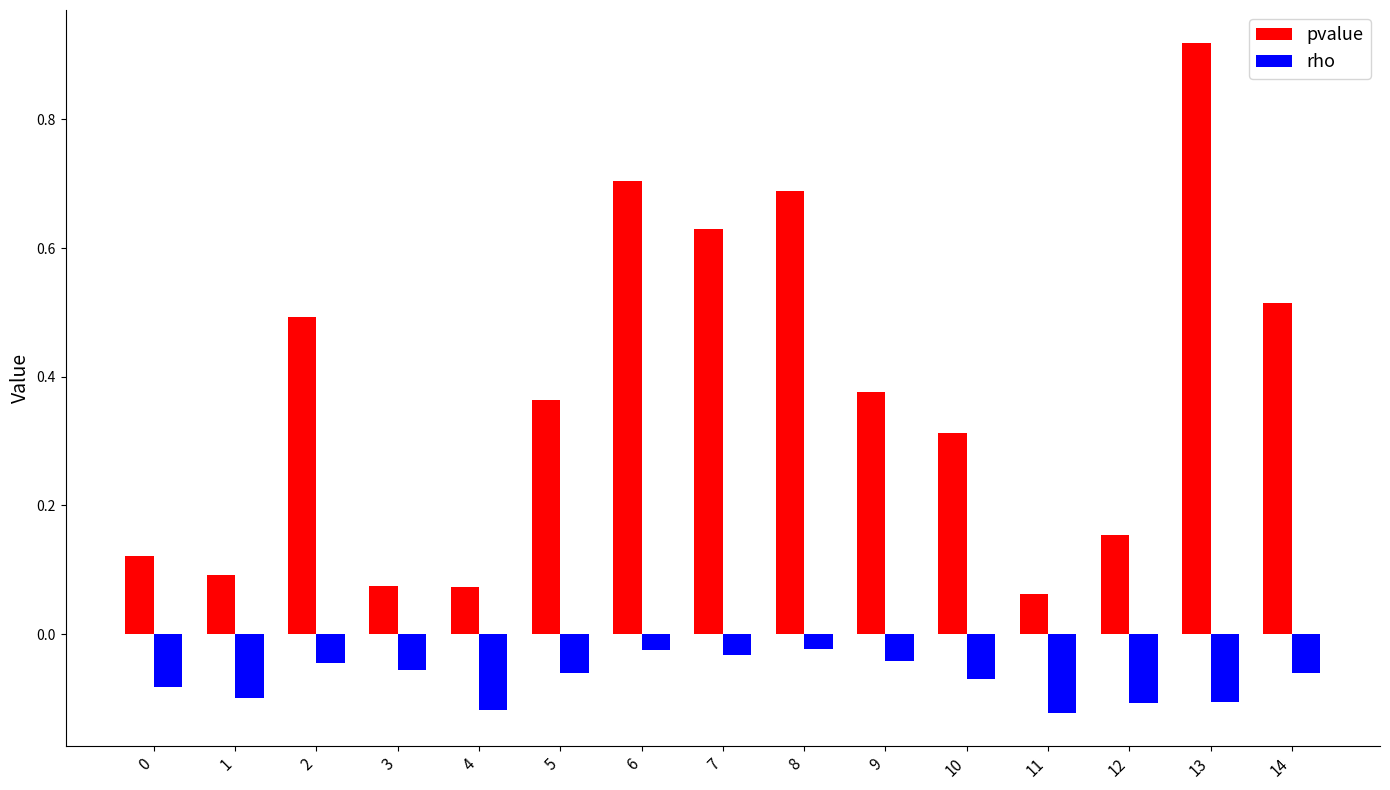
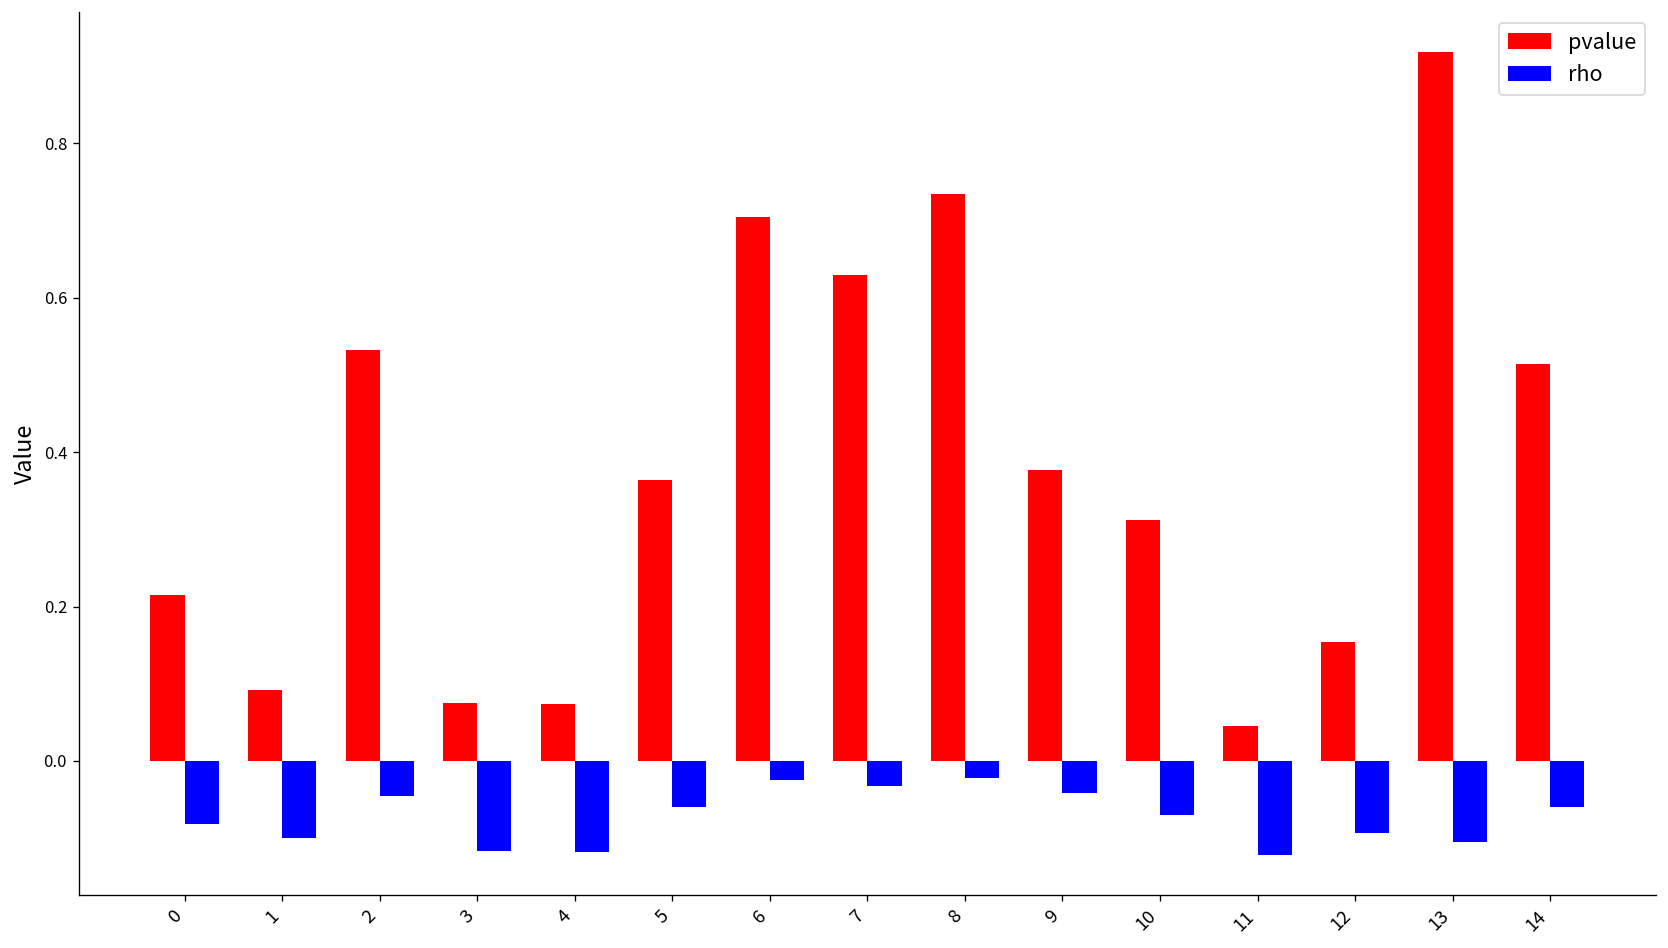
  {
    "pvalue": {
-     "0": 0.12,
+     "0": 0.21,
      "1": 0.09,
-     "2": 0.49,
+     "2": 0.53,
      "3": 0.08,
      "4": 0.07,
      "5": 0.36,
      "6": 0.71,
      "7": 0.63,
-     "8": 0.69,
+     "8": 0.73,
      "9": 0.38,
      "10": 0.31,
-     "11": 0.06,
+     "11": 0.05,
      "12": 0.15,
      "13": 0.92,
      "14": 0.51
    },
    "rho": {
      "0": -0.08,
      "1": -0.10,
      "2": -0.05,
-     "3": -0.06,
+     "3": -0.12,
      "4": -0.12,
      "5": -0.06,
      "6": -0.02,
      "7": -0.03,
      "8": -0.02,
      "9": -0.04,
      "10": -0.07,
      "11": -0.12,
-     "12": -0.11,
+     "12": -0.09,
      "13": -0.10,
      "14": -0.06
    }
  }
